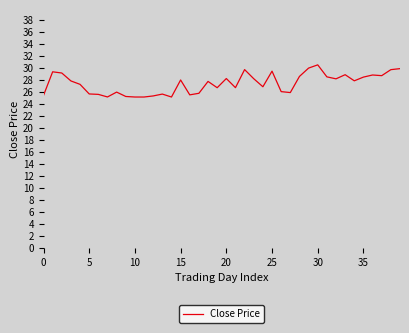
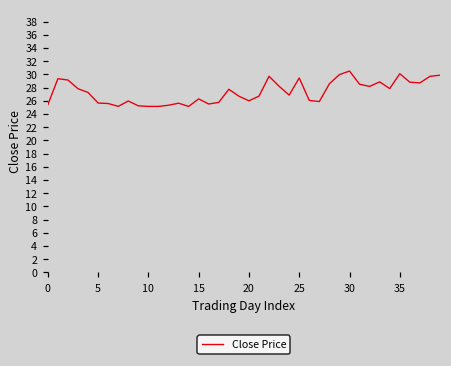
  {
    "0": 25,
    "5": 26,
    "10": 25,
-   "15": 28,
-   "20": 28,
+   "15": 26,
+   "20": 26,
    "25": 29,
    "30": 31,
-   "35": 28
+   "35": 30
  }
